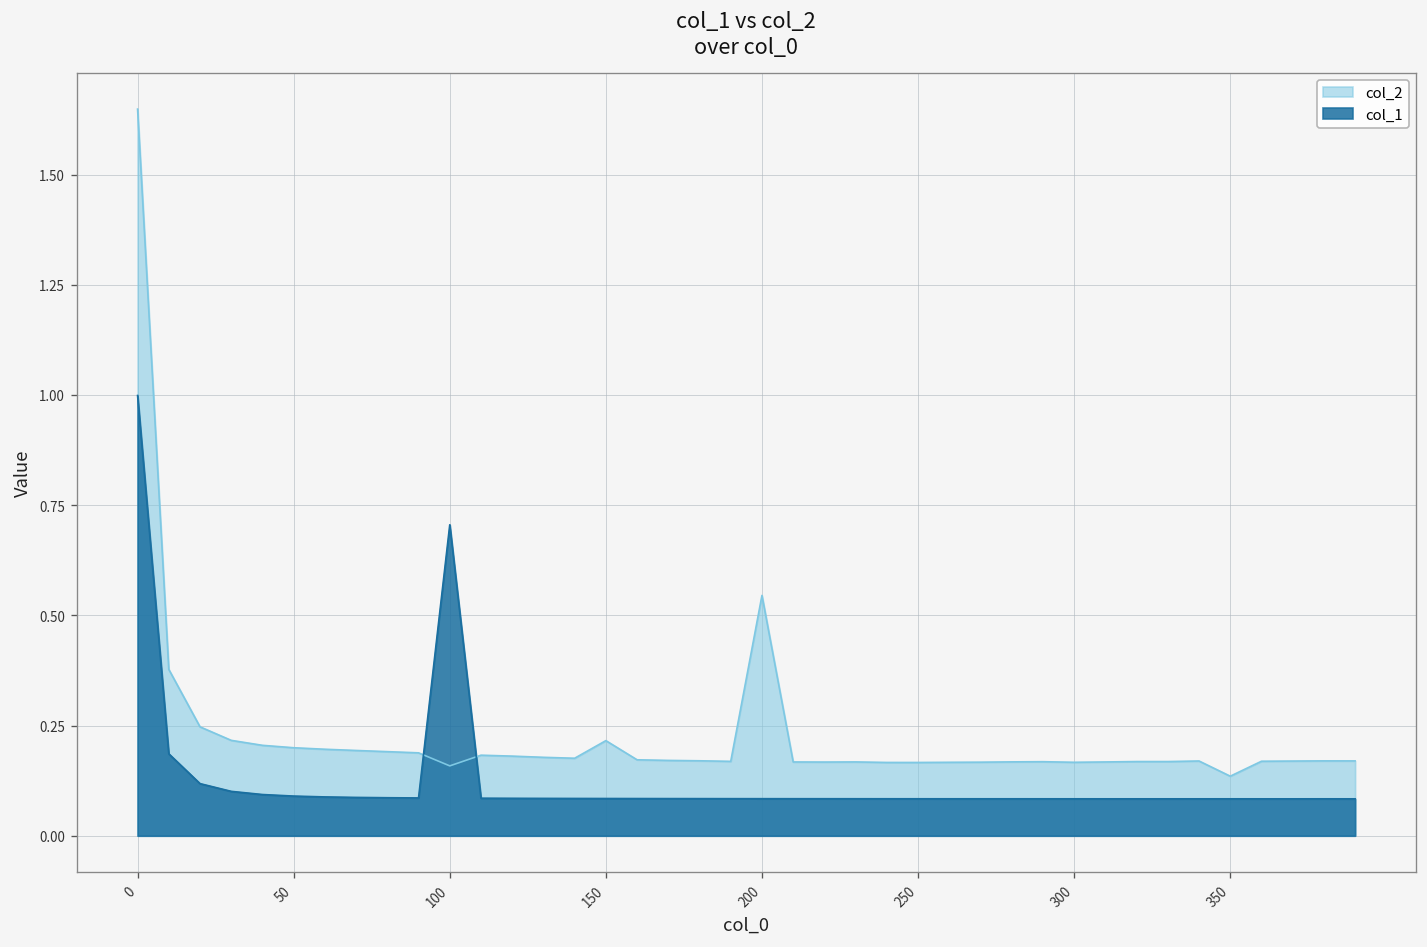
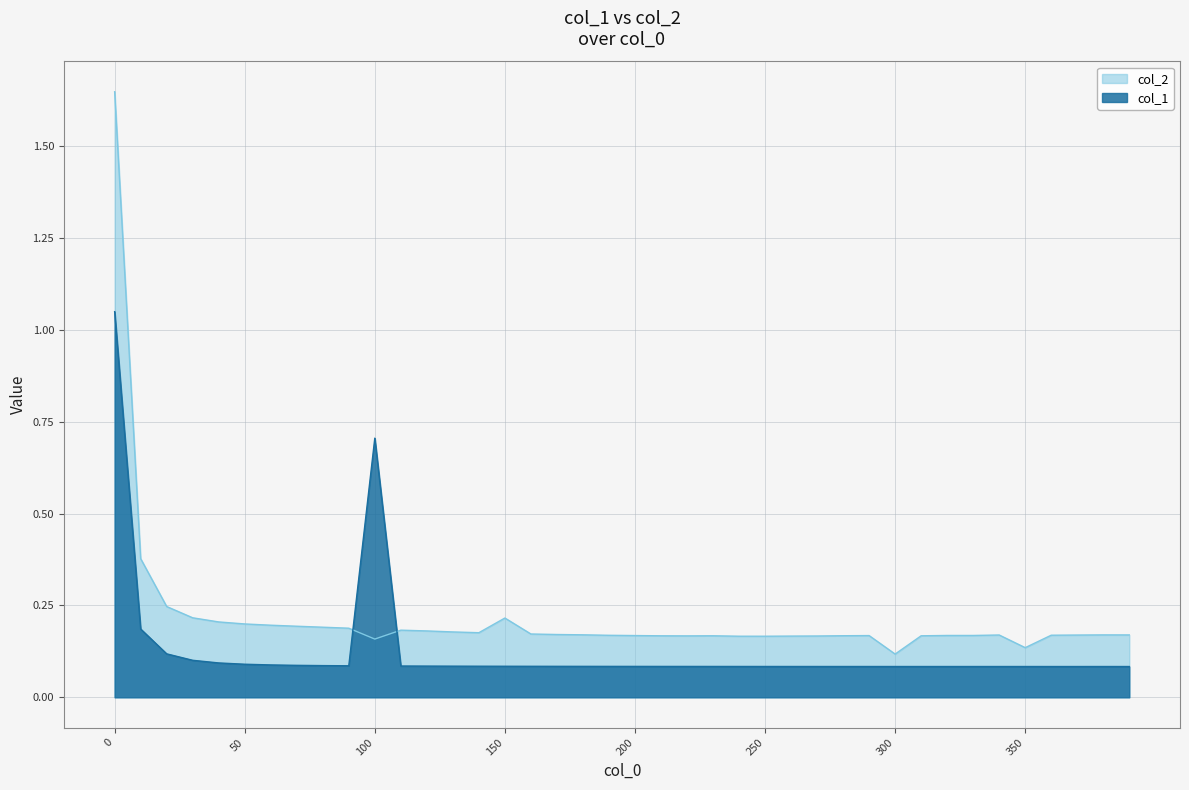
  {
    "col_2": {
      "0": 1.65,
      "50": 0.20,
      "100": 0.16,
      "150": 0.22,
-     "200": 0.55,
+     "200": 0.17,
      "250": 0.17,
-     "300": 0.17,
+     "300": 0.12,
      "350": 0.14
    },
    "col_1": {
-     "0": 1.00,
+     "0": 1.05,
      "50": 0.09,
      "100": 0.71,
      "150": 0.08,
      "200": 0.08,
      "250": 0.08,
      "300": 0.08,
      "350": 0.08
    }
  }
